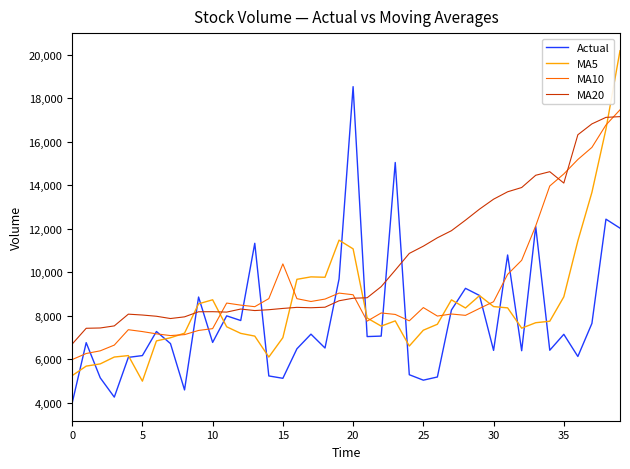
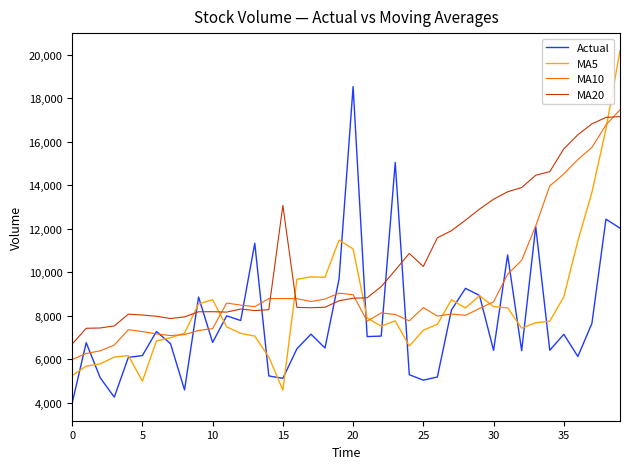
  {
    "Actual": {
      "0": "4,000",
      "5": "6,200",
      "10": "6,800",
      "15": "5,100",
      "20": "18,500",
      "25": "5,000",
      "30": "6,400",
      "35": "7,100"
    },
    "MA5": {
      "0": "5,200",
      "5": "5,000",
      "10": "8,700",
-     "15": "7,000",
+     "15": "4,600",
      "20": "11,100",
      "25": "7,300",
      "30": "8,400",
      "35": "8,900"
    },
    "MA10": {
      "0": "6,000",
      "5": "7,300",
      "10": "7,400",
-     "15": "10,400",
+     "15": "8,800",
      "20": "9,000",
      "25": "8,400",
      "30": "8,600",
      "35": "14,500"
    },
    "MA20": {
      "0": "6,700",
      "5": "8,000",
      "10": "8,200",
-     "15": "8,300",
+     "15": "13,100",
      "20": "8,800",
-     "25": "11,200",
+     "25": "10,300",
      "30": "13,400",
-     "35": "14,100"
+     "35": "15,700"
    }
  }
